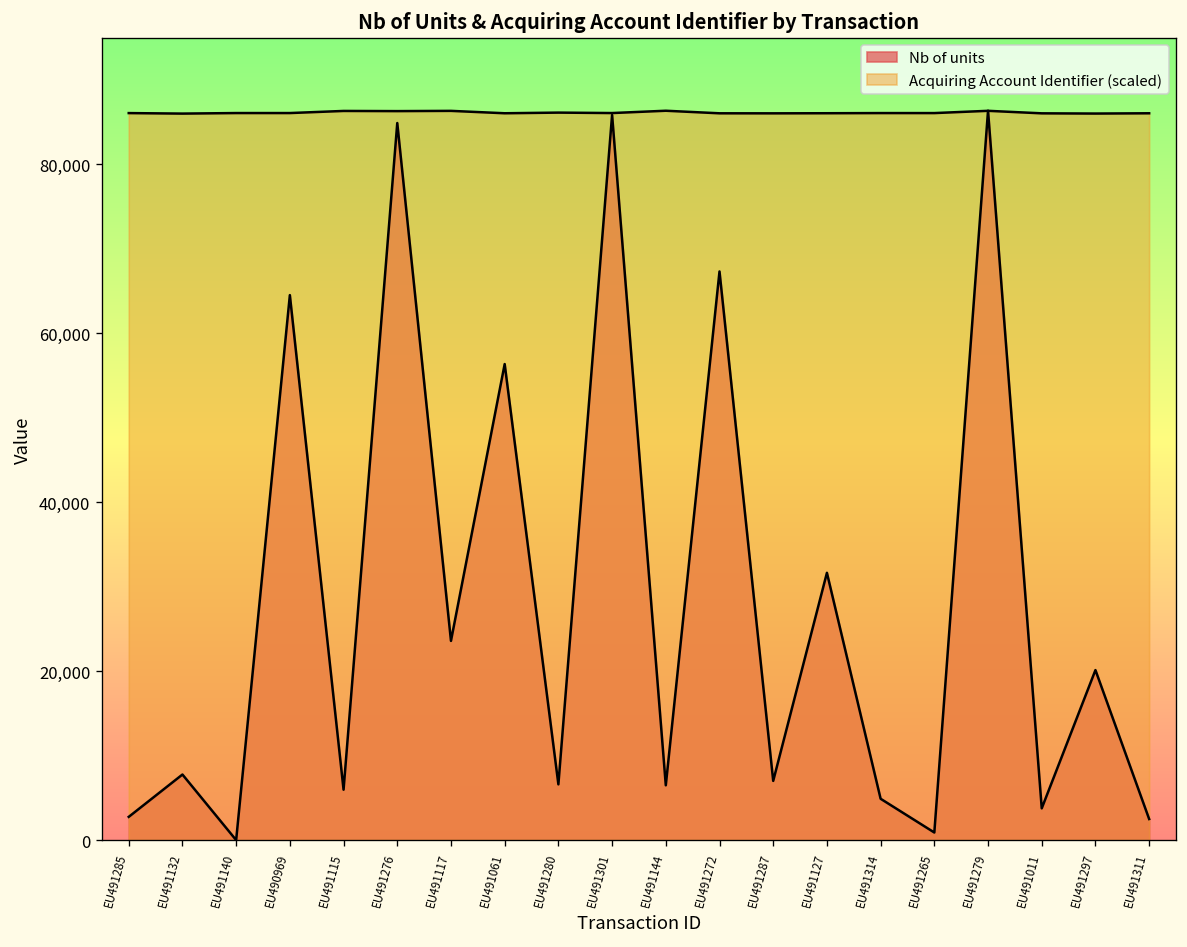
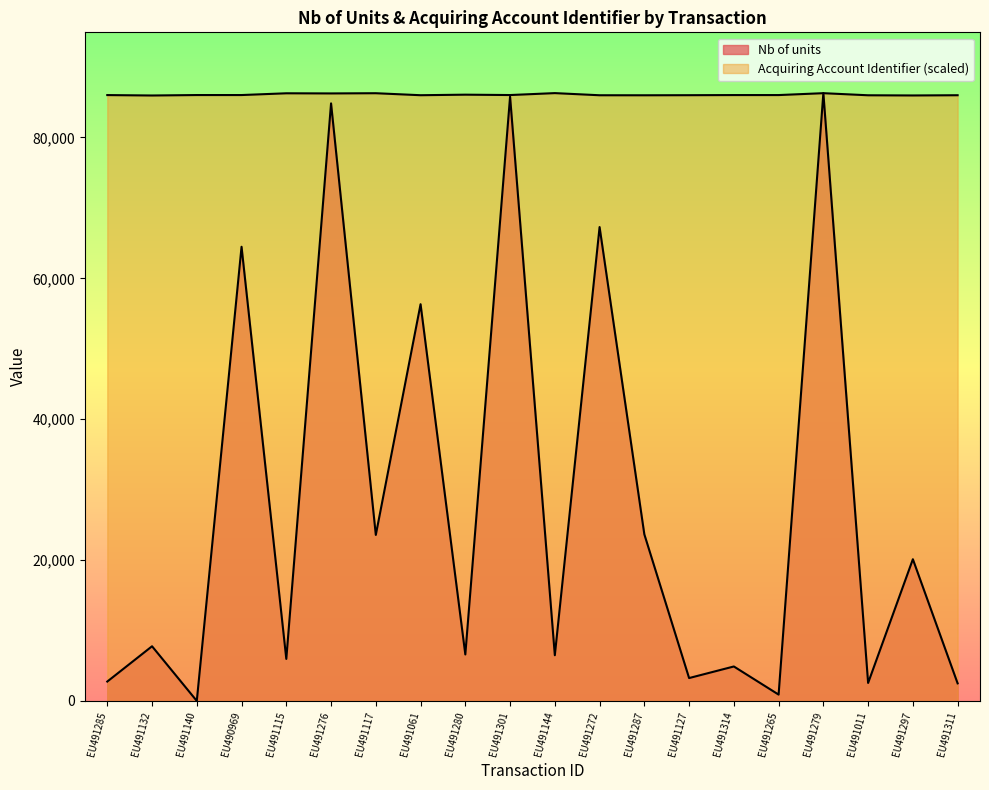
  {
    "Nb of units": {
      "EU491285": "3,000",
      "EU491132": "8,000",
      "EU491140": "0",
      "EU490969": "64,000",
      "EU491115": "6,000",
      "EU491276": "85,000",
      "EU491117": "24,000",
      "EU491061": "56,000",
      "EU491280": "7,000",
      "EU491144": "6,000",
      "EU491272": "67,000",
-     "EU491287": "7,000",
-     "EU491127": "32,000",
+     "EU491287": "24,000",
+     "EU491127": "3,000",
      "EU491314": "5,000",
      "EU491265": "1,000",
-     "EU491011": "4,000",
+     "EU491011": "3,000",
      "EU491297": "20,000",
      "EU491311": "2,000"
    },
    "Acquiring Account Identifier (scaled)": {
      "EU491285": "86,000",
      "EU491132": "86,000",
      "EU491140": "86,000",
      "EU490969": "86,000",
      "EU491115": "86,000",
      "EU491276": "86,000",
      "EU491117": "86,000",
      "EU491061": "86,000",
      "EU491280": "86,000",
      "EU491144": "86,000",
      "EU491272": "86,000",
      "EU491287": "86,000",
      "EU491127": "86,000",
      "EU491314": "86,000",
      "EU491265": "86,000",
      "EU491011": "86,000",
      "EU491297": "86,000",
      "EU491311": "86,000"
    }
  }
